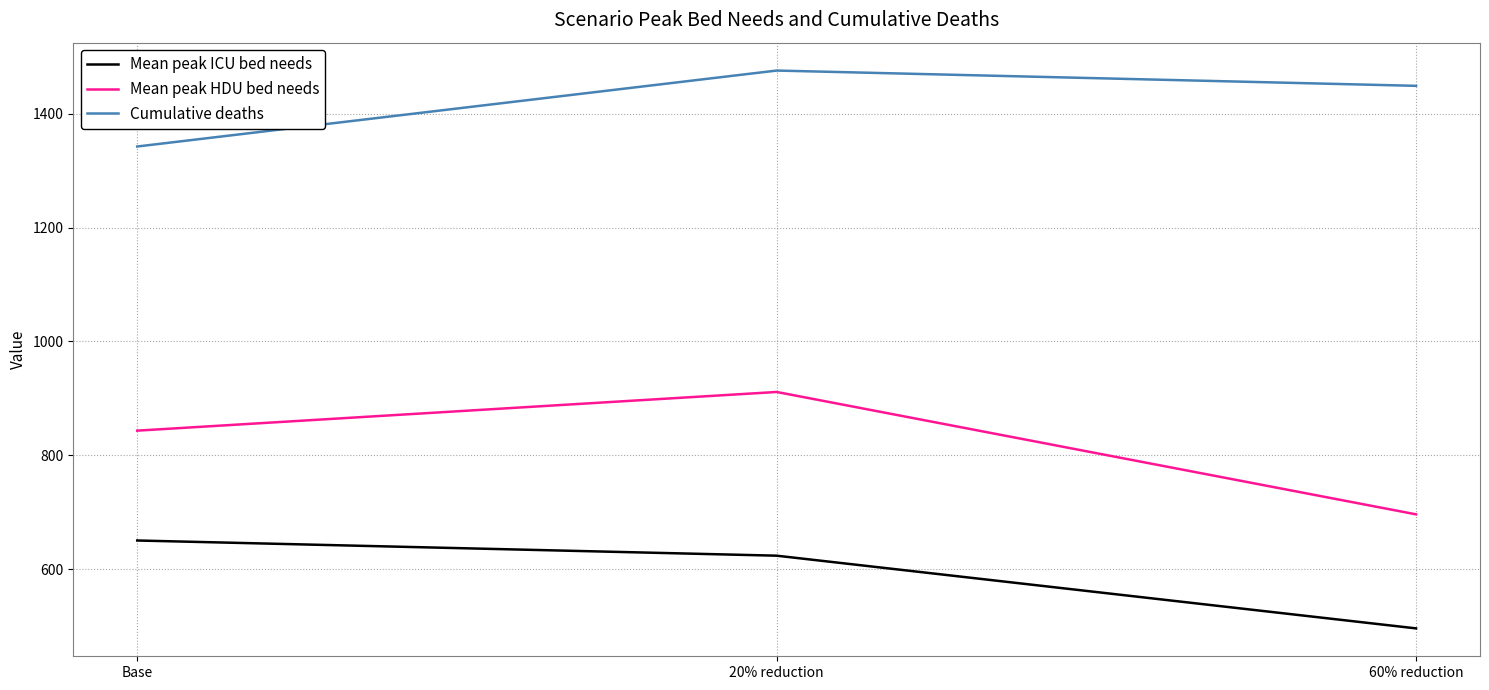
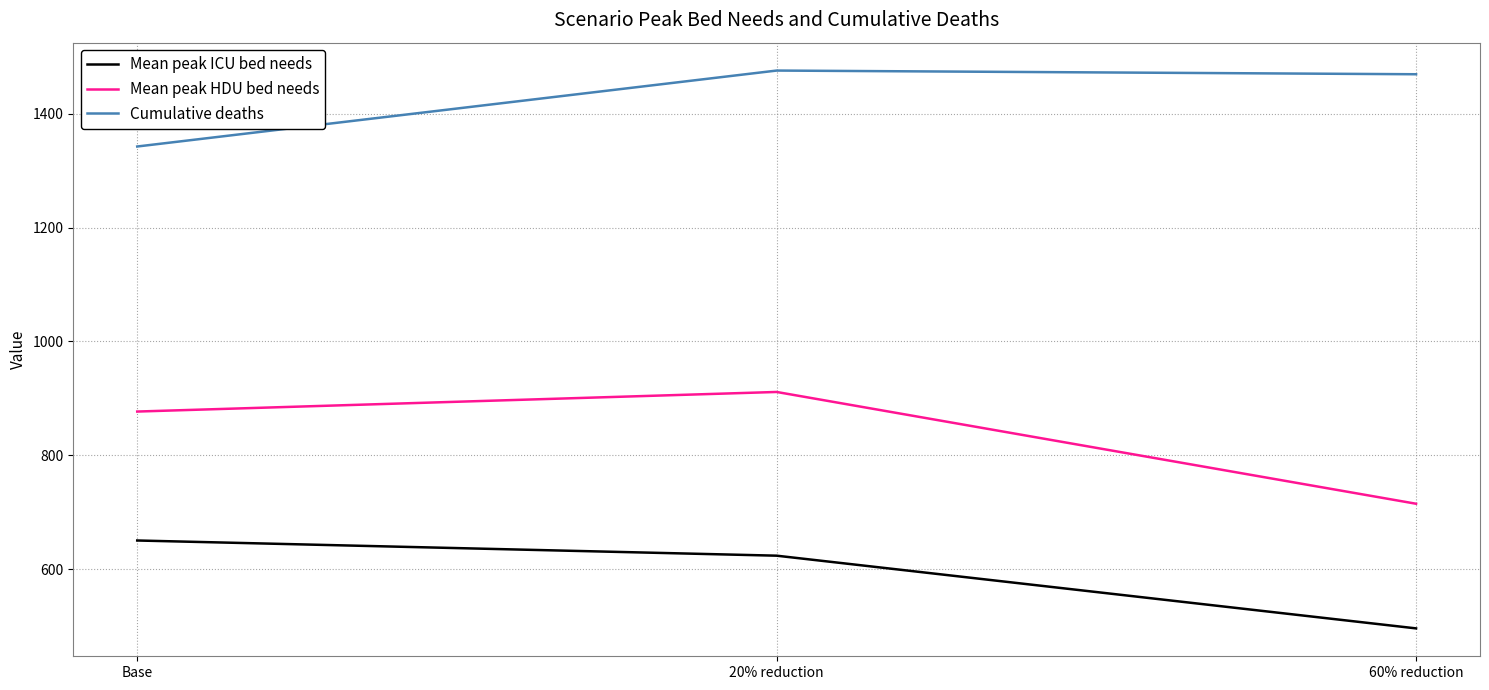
  {
    "Mean peak ICU bed needs": {
      "Base": 650,
      "20% reduction": 620,
      "60% reduction": 500
    },
    "Mean peak HDU bed needs": {
-     "Base": 840,
+     "Base": 880,
      "20% reduction": 910,
-     "60% reduction": 700
+     "60% reduction": 710
    },
    "Cumulative deaths": {
      "Base": 1340,
      "20% reduction": 1480,
-     "60% reduction": 1450
+     "60% reduction": 1470
    }
  }
